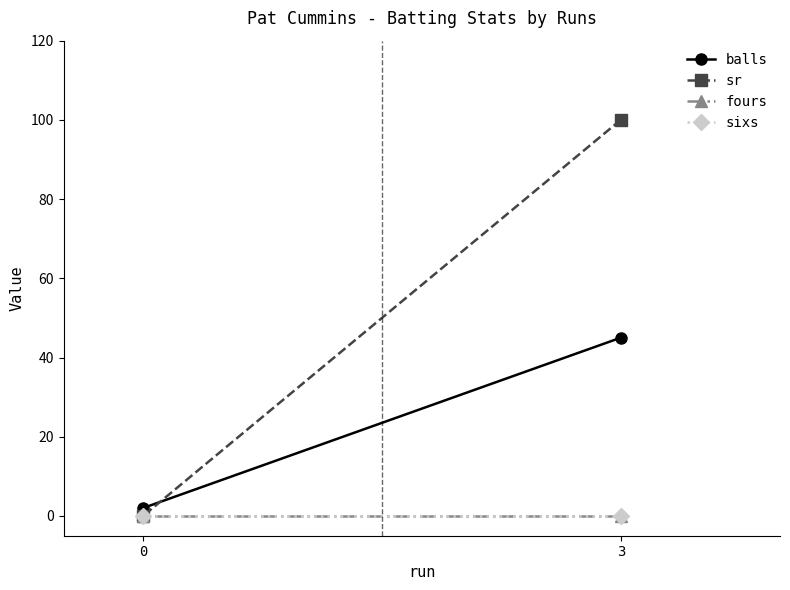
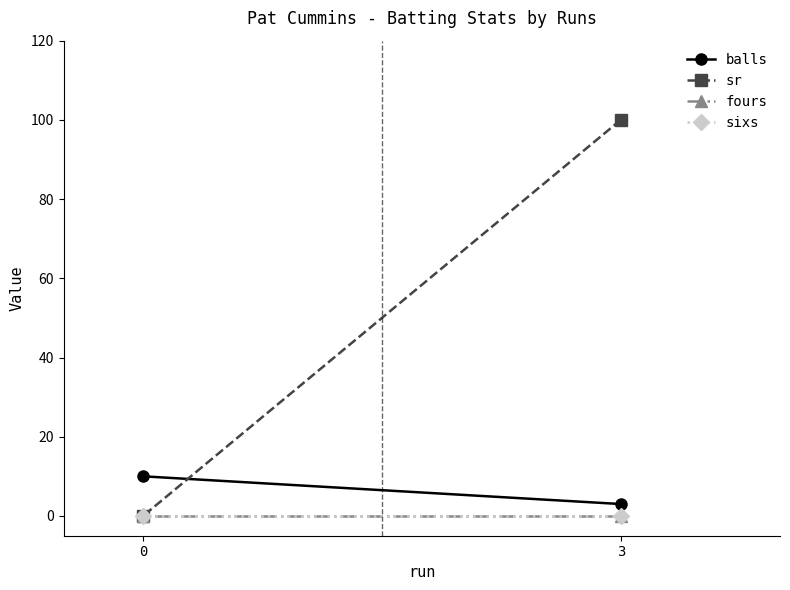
  {
    "balls": {
-     "0": 2,
-     "3": 45
+     "0": 10,
+     "3": 3
    },
    "sr": {
      "3": 100
    },
    "sixs": {
      "3": 0
    }
  }
